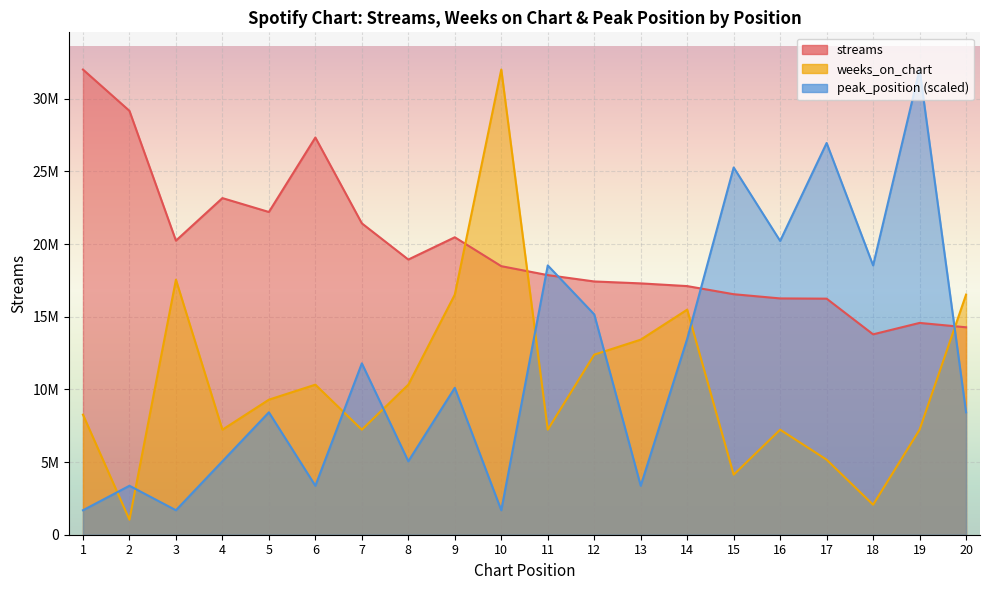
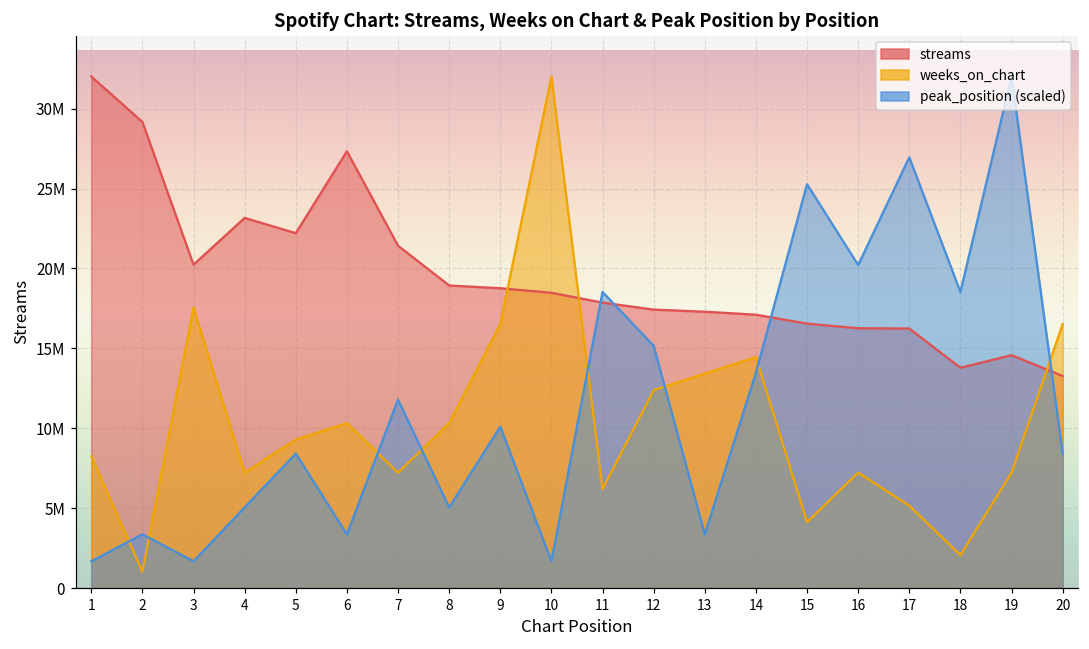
  {
    "streams": {
      "1": 32000000,
      "2": 29200000,
      "3": 20200000,
      "4": 23200000,
      "5": 22200000,
      "6": 27300000,
      "7": 21400000,
      "8": 18900000,
-     "9": 20500000,
+     "9": 18800000,
      "10": 18500000,
      "11": 17900000,
      "12": 17400000,
      "13": 17300000,
      "14": 17100000,
      "15": 16600000,
      "16": 16300000,
      "17": 16200000,
      "18": 13800000,
      "19": 14600000,
-     "20": 14300000
+     "20": 13300000
    },
    "weeks_on_chart": {
      "1": 8300000,
      "2": 1000000,
      "3": 17600000,
      "4": 7200000,
      "5": 9300000,
      "6": 10300000,
      "7": 7200000,
      "8": 10300000,
      "9": 16500000,
      "10": 32000000,
-     "11": 7200000,
+     "11": 6200000,
      "12": 12400000,
      "13": 13400000,
-     "14": 15500000,
+     "14": 14500000,
      "15": 4100000,
      "16": 7200000,
      "17": 5200000,
      "18": 2100000,
      "19": 7200000,
      "20": 16500000
    }
  }
